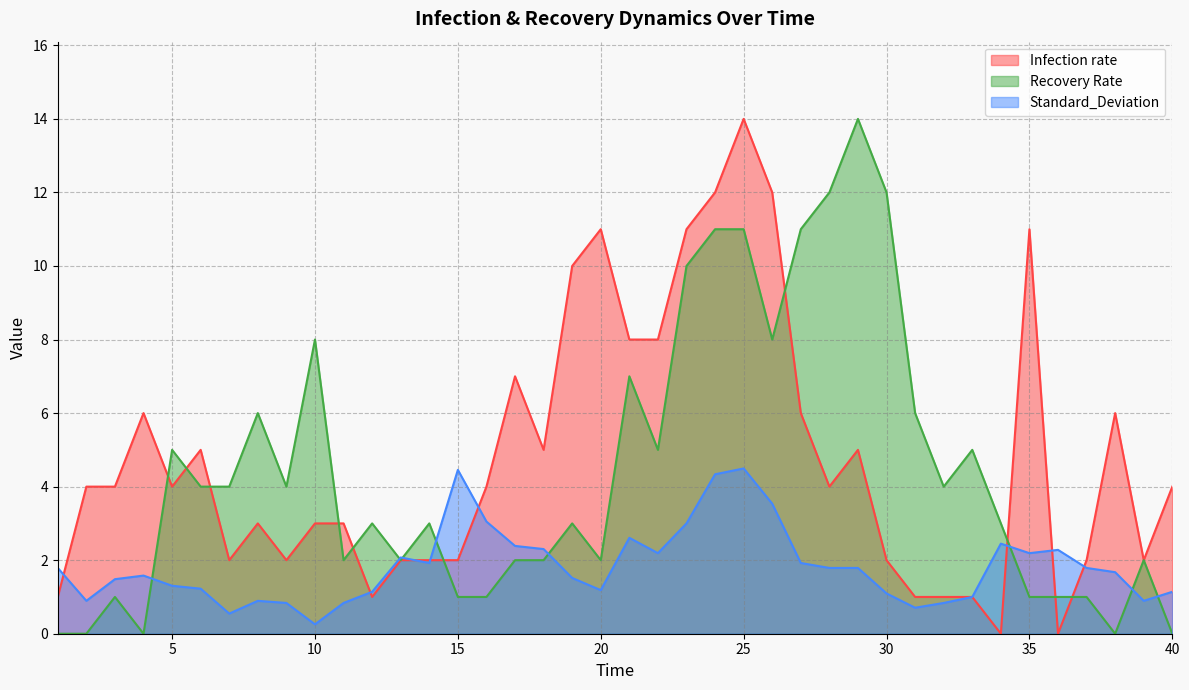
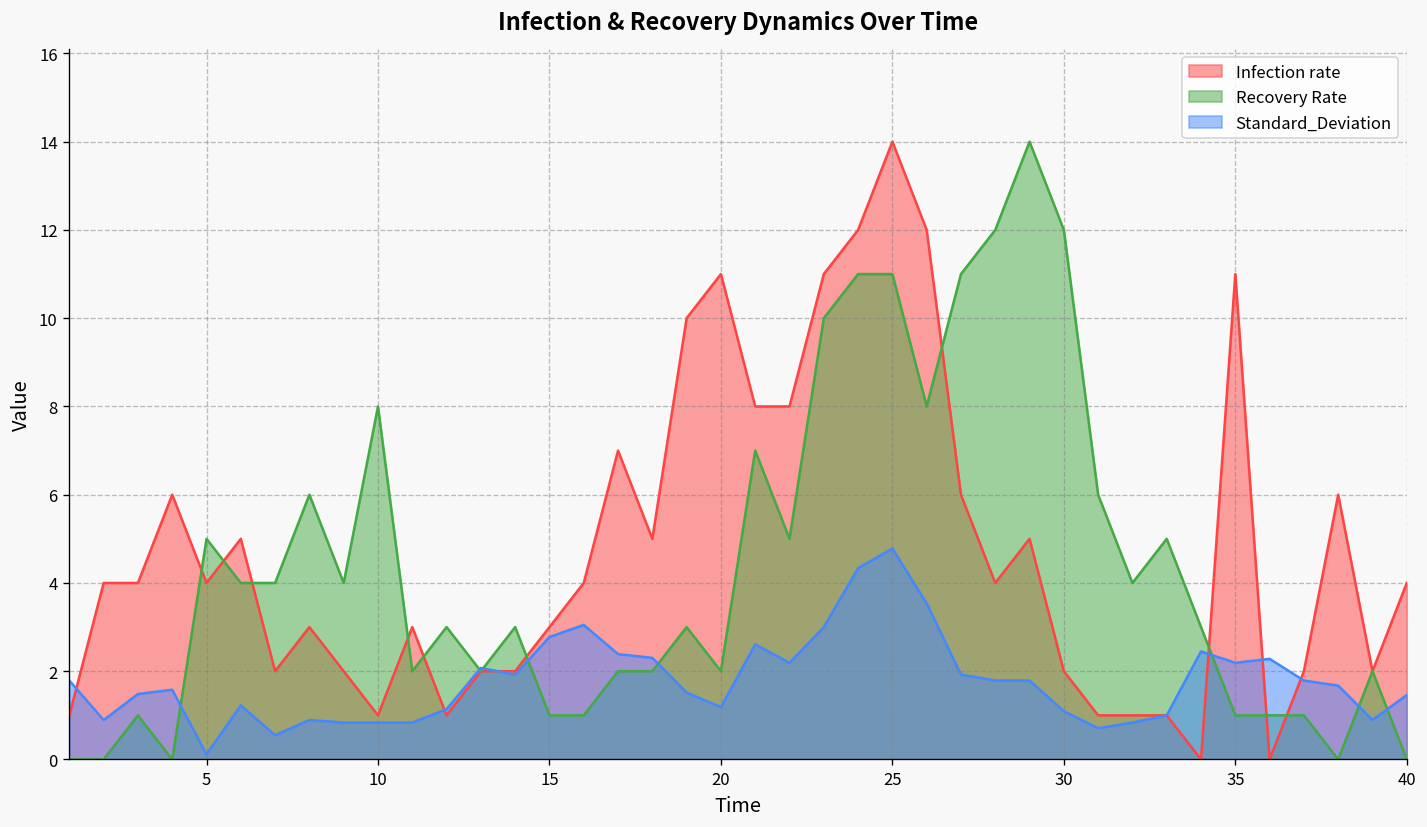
  {
    "Infection rate": {
      "5": 4,
-     "10": 3,
-     "15": 2,
+     "10": 1,
+     "15": 3,
      "20": 11,
      "25": 14,
      "30": 2,
      "35": 11,
      "40": 4
    },
    "Recovery Rate": {
      "5": 5.0,
      "10": 8.0,
      "15": 1.0,
      "20": 2.0,
      "25": 11.0,
      "30": 12.0,
      "35": 1.0,
      "40": 0.0
    },
    "Standard_Deviation": {
-     "5": 1.3,
-     "10": 0.3,
-     "15": 4.5,
+     "5": 0.1,
+     "10": 0.8,
+     "15": 2.8,
      "20": 1.2,
-     "25": 4.5,
+     "25": 4.8,
      "30": 1.1,
      "35": 2.2,
-     "40": 1.1
+     "40": 1.5
    }
  }
